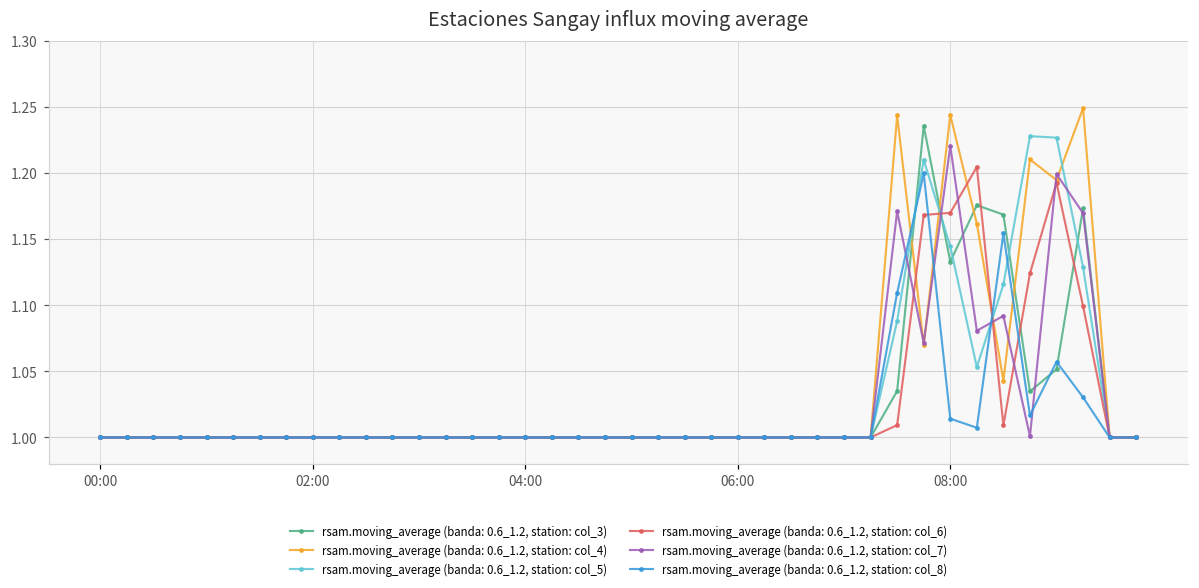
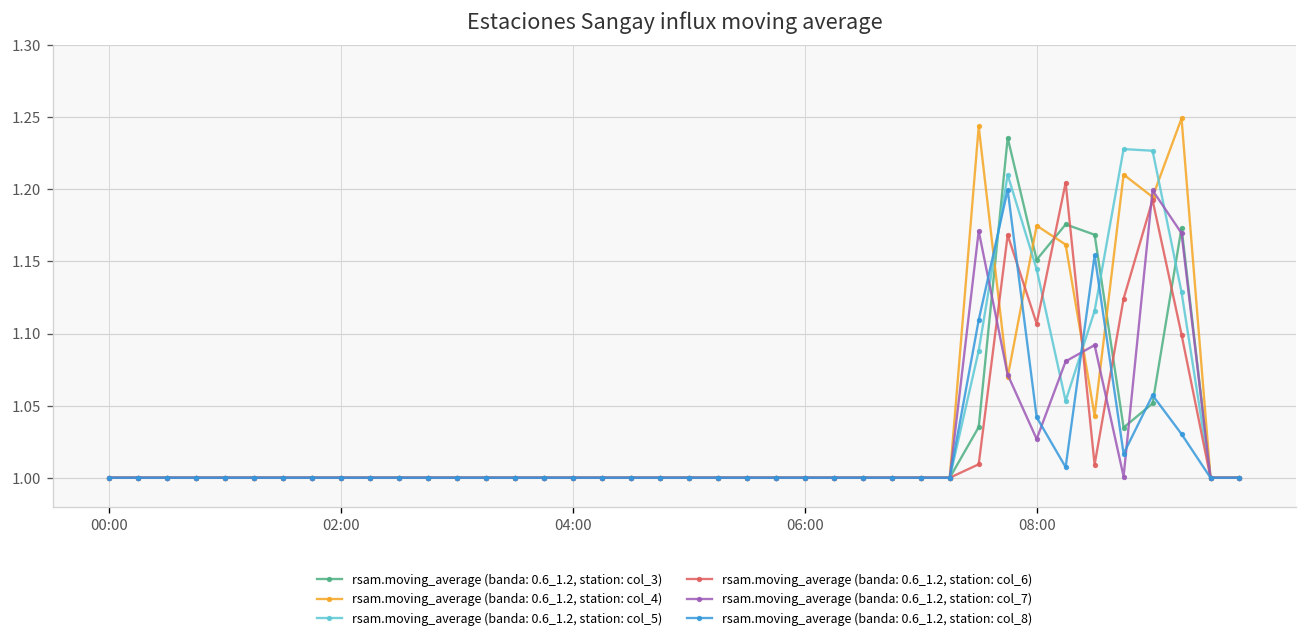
  {
    "rsam.moving_average (banda: 0.6_1.2, station: col_3)": {
-     "08:00": 1.133
+     "08:00": 1.151
    },
    "rsam.moving_average (banda: 0.6_1.2, station: col_4)": {
-     "08:00": 1.244
+     "08:00": 1.175
    },
    "rsam.moving_average (banda: 0.6_1.2, station: col_5)": {
      "08:00": 1.145
    },
    "rsam.moving_average (banda: 0.6_1.2, station: col_6)": {
-     "08:00": 1.170
+     "08:00": 1.107
    },
    "rsam.moving_average (banda: 0.6_1.2, station: col_7)": {
-     "08:00": 1.220
+     "08:00": 1.027
    },
    "rsam.moving_average (banda: 0.6_1.2, station: col_8)": {
-     "08:00": 1.014
+     "08:00": 1.042
    }
  }
